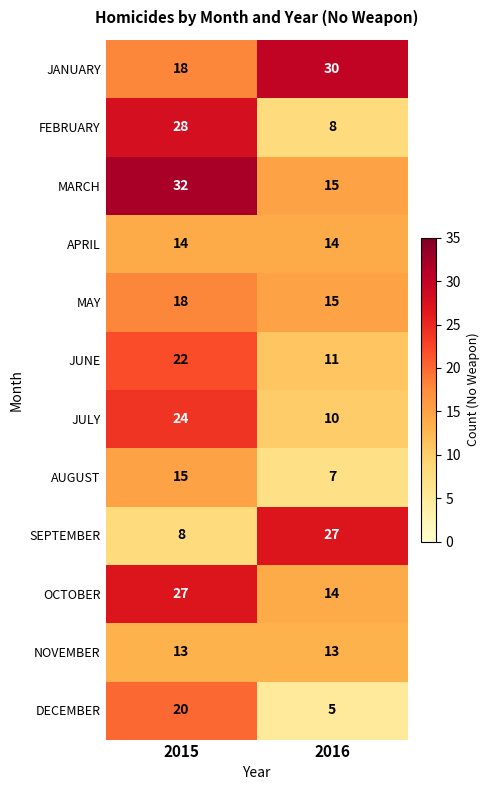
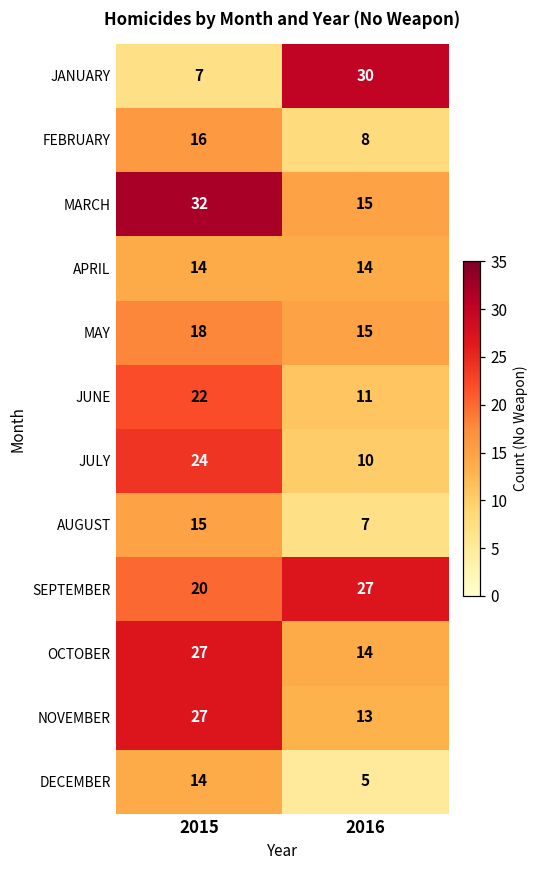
  {
    "JANUARY": {
-     "2015": 18,
+     "2015": 7,
      "2016": 30
    },
    "FEBRUARY": {
-     "2015": 28,
+     "2015": 16,
      "2016": 8
    },
    "MARCH": {
      "2015": 32,
      "2016": 15
    },
    "APRIL": {
      "2015": 14,
      "2016": 14
    },
    "MAY": {
      "2015": 18,
      "2016": 15
    },
    "JUNE": {
      "2015": 22,
      "2016": 11
    },
    "JULY": {
      "2015": 24,
      "2016": 10
    },
    "AUGUST": {
      "2015": 15,
      "2016": 7
    },
    "SEPTEMBER": {
-     "2015": 8,
+     "2015": 20,
      "2016": 27
    },
    "OCTOBER": {
      "2015": 27,
      "2016": 14
    },
    "NOVEMBER": {
-     "2015": 13,
+     "2015": 27,
      "2016": 13
    },
    "DECEMBER": {
-     "2015": 20,
+     "2015": 14,
      "2016": 5
    }
  }
